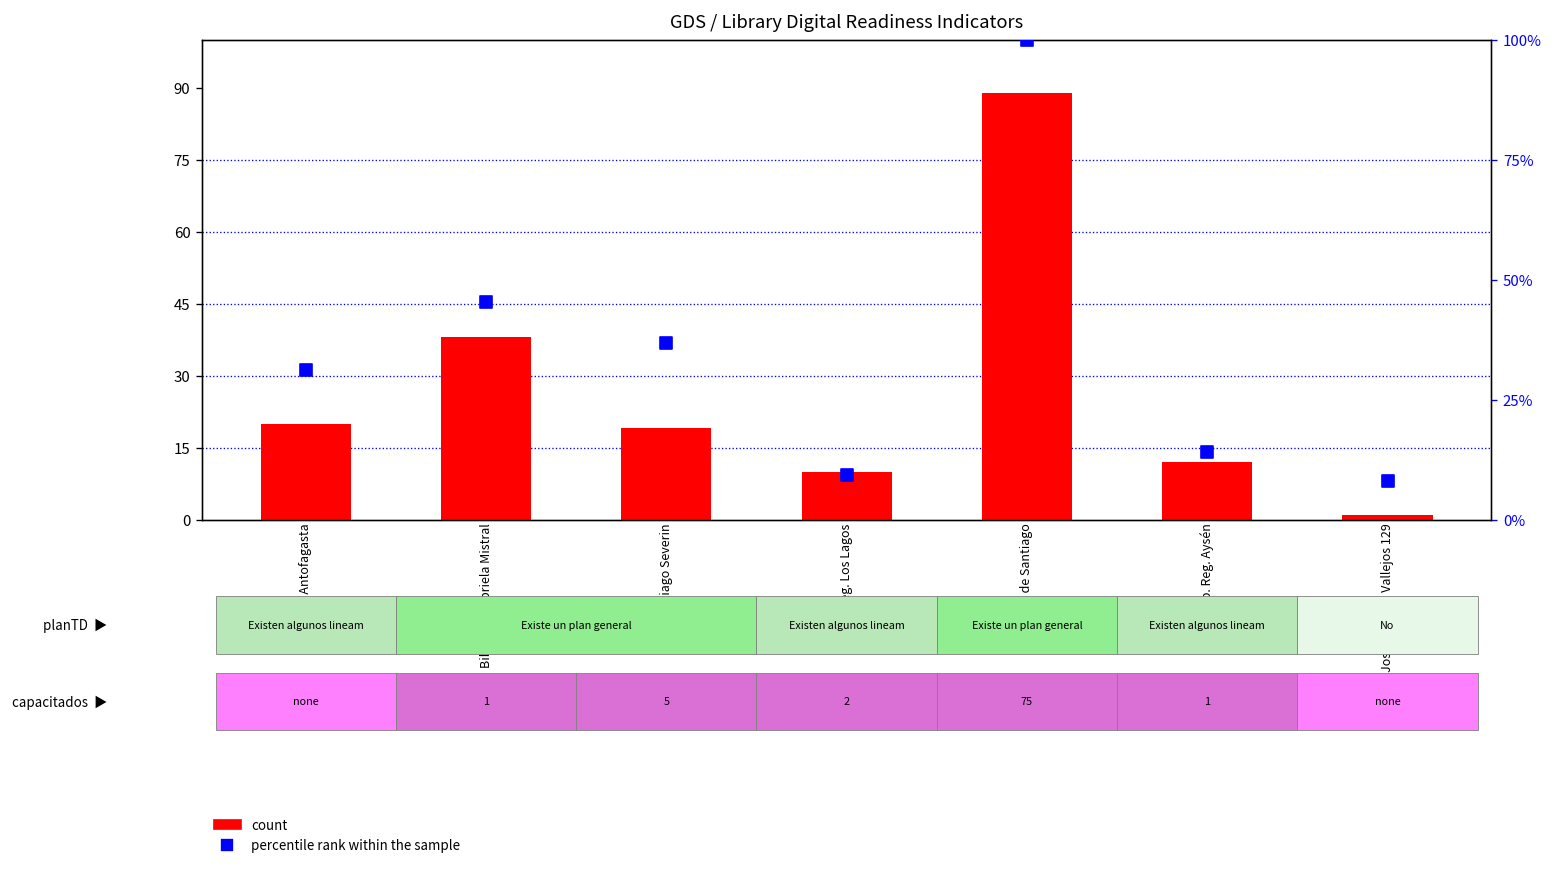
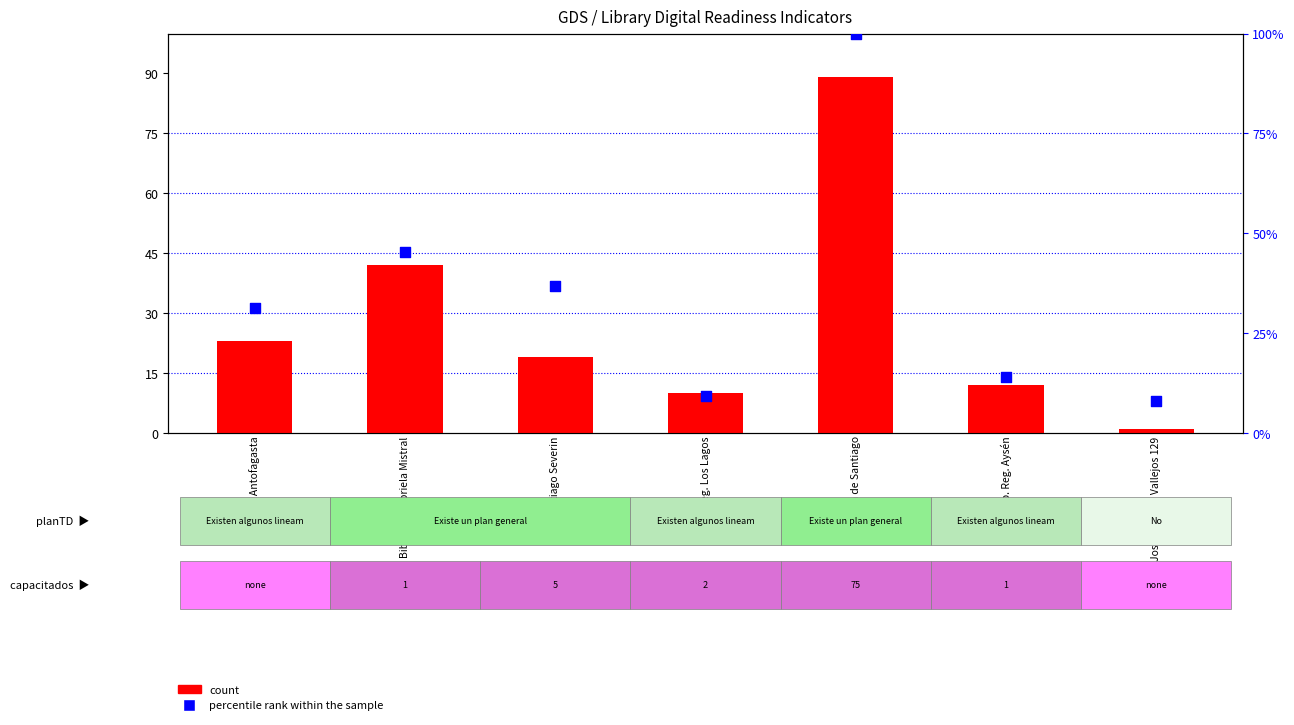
  {
    "count": {
-     "Bib. Reg. Antofagasta": 20,
-     "Bib. Reg. Gabriela Mistral": 38,
+     "Bib. Reg. Antofagasta": 23,
+     "Bib. Reg. Gabriela Mistral": 42,
      "Bib. Santiago Severin": 19,
      "Bib. Reg. Los Lagos": 10,
      "Biblioteca de Santiago": 89,
      "Bib. Reg. Aysén": 12,
      "Jose Joaquin Vallejos 129": 1
    }
  }
